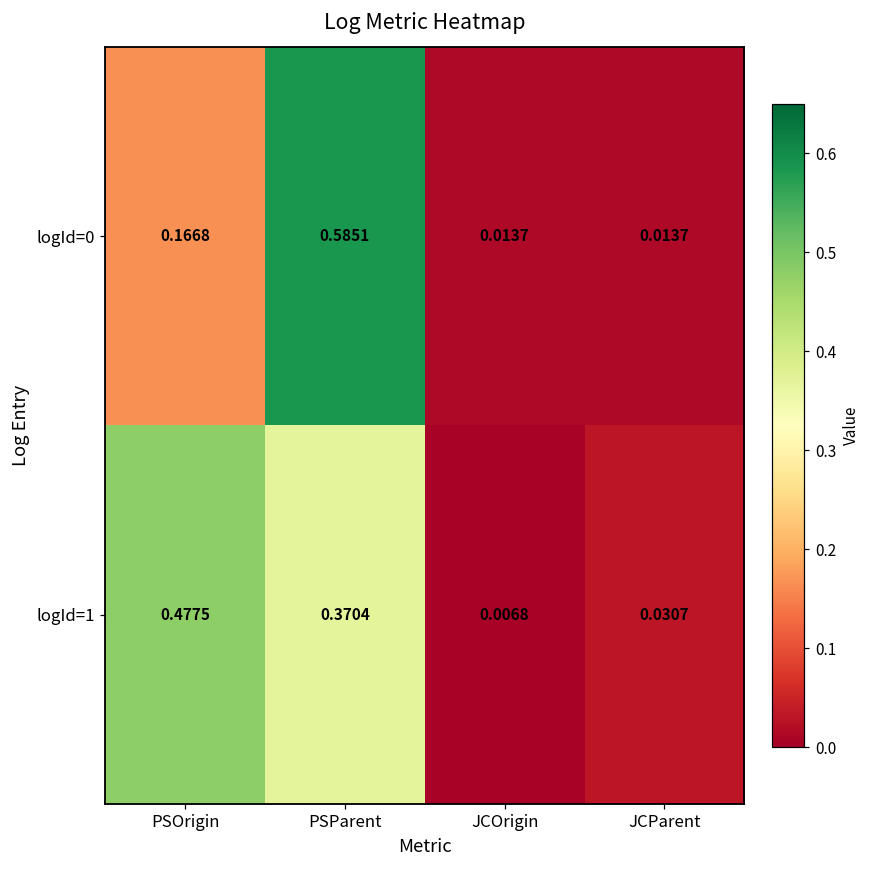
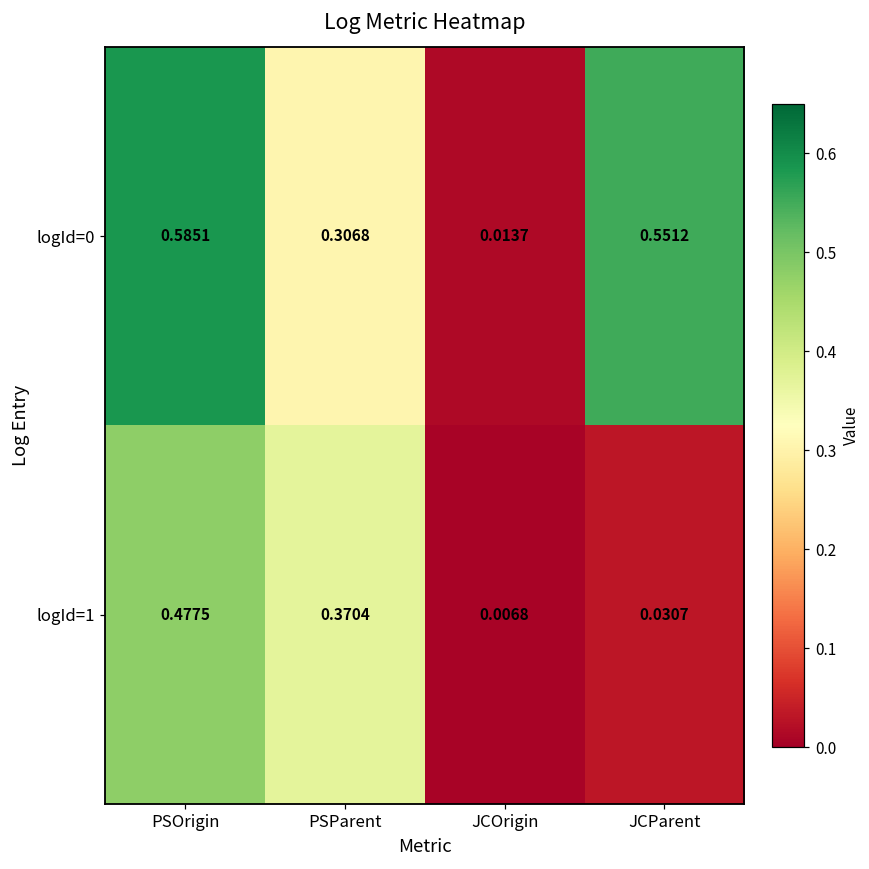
  {
    "logId=0": {
-     "PSOrigin": 0.1668,
-     "PSParent": 0.5851,
+     "PSOrigin": 0.5851,
+     "PSParent": 0.3068,
      "JCOrigin": 0.0137,
-     "JCParent": 0.0137
+     "JCParent": 0.5512
    },
    "logId=1": {
      "PSOrigin": 0.4775,
      "PSParent": 0.3704,
      "JCOrigin": 0.0068,
      "JCParent": 0.0307
    }
  }
